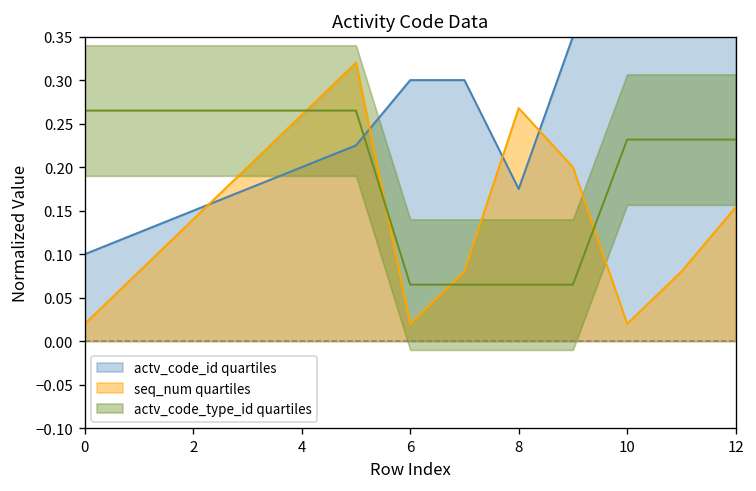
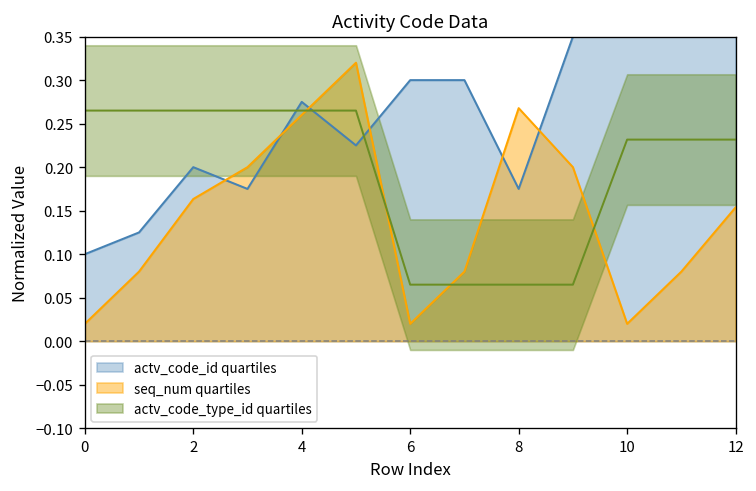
  {
    "actv_code_id quartiles": {
      "0": 0.10,
-     "2": 0.15,
-     "4": 0.20,
+     "2": 0.20,
+     "4": 0.28,
      "6": 0.30,
      "8": 0.18
    },
    "seq_num quartiles": {
      "0": 0.02,
-     "2": 0.14,
+     "2": 0.16,
      "4": 0.26,
      "6": 0.02,
      "8": 0.27,
      "10": 0.02,
      "12": 0.15
    }
  }
